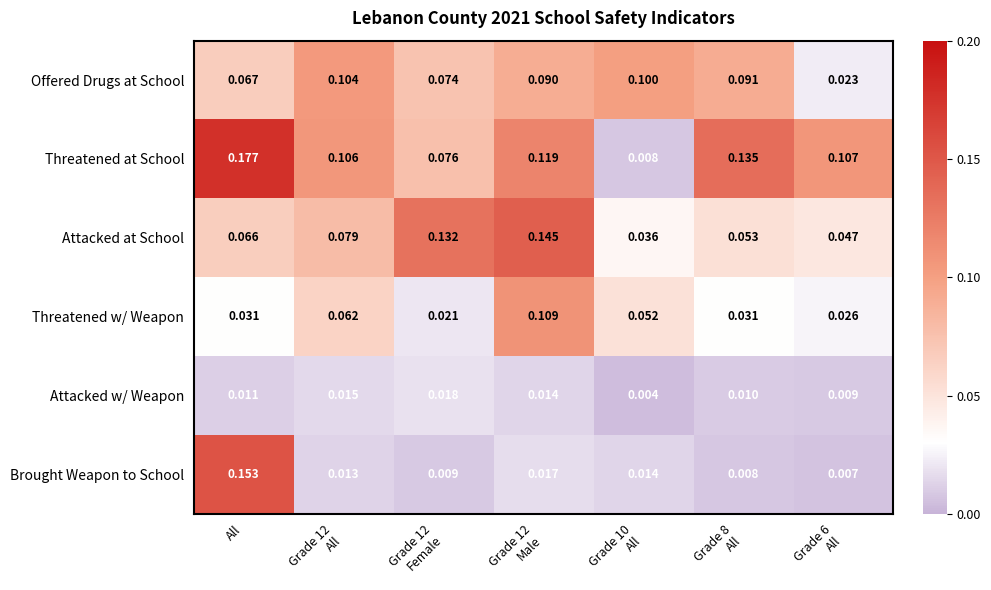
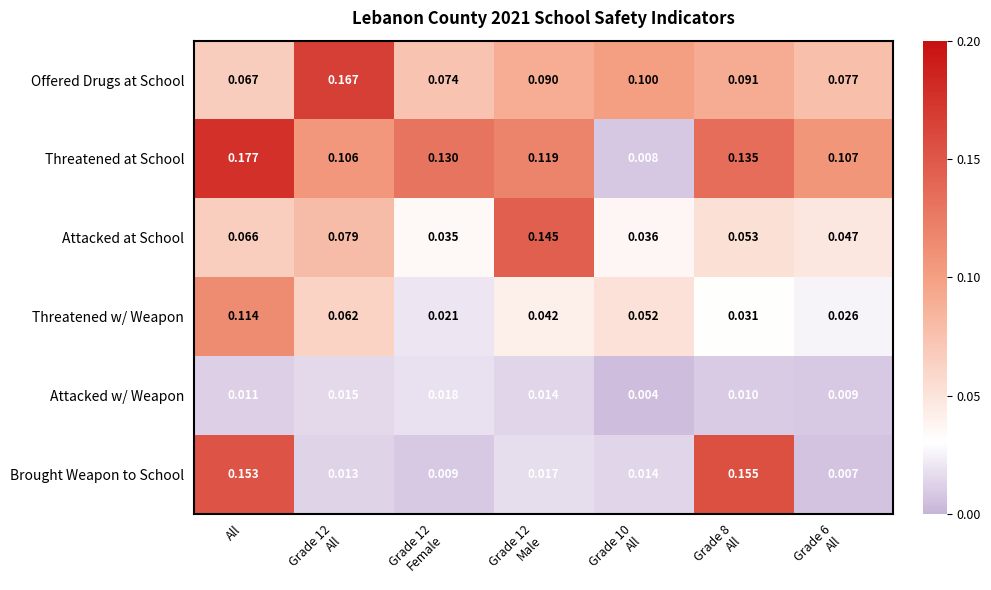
  {
    "Offered Drugs at School": {
      "All": 0.067,
-     "Grade 12 All": 0.104,
+     "Grade 12 All": 0.167,
      "Grade 12 Female": 0.074,
      "Grade 12 Male": 0.090,
      "Grade 10 All": 0.100,
      "Grade 8 All": 0.091,
-     "Grade 6 All": 0.023
+     "Grade 6 All": 0.077
    },
    "Threatened at School": {
      "All": 0.177,
      "Grade 12 All": 0.106,
-     "Grade 12 Female": 0.076,
+     "Grade 12 Female": 0.130,
      "Grade 12 Male": 0.119,
      "Grade 10 All": 0.008,
      "Grade 8 All": 0.135,
      "Grade 6 All": 0.107
    },
    "Attacked at School": {
      "All": 0.066,
      "Grade 12 All": 0.079,
-     "Grade 12 Female": 0.132,
+     "Grade 12 Female": 0.035,
      "Grade 12 Male": 0.145,
      "Grade 10 All": 0.036,
      "Grade 8 All": 0.053,
      "Grade 6 All": 0.047
    },
    "Threatened w/ Weapon": {
-     "All": 0.031,
+     "All": 0.114,
      "Grade 12 All": 0.062,
      "Grade 12 Female": 0.021,
-     "Grade 12 Male": 0.109,
+     "Grade 12 Male": 0.042,
      "Grade 10 All": 0.052,
      "Grade 8 All": 0.031,
      "Grade 6 All": 0.026
    },
    "Attacked w/ Weapon": {
      "All": 0.011,
      "Grade 10 All": 0.004,
      "Grade 8 All": 0.010,
      "Grade 6 All": 0.009
    },
    "Brought Weapon to School": {
      "All": 0.153,
      "Grade 12 Female": 0.009,
-     "Grade 8 All": 0.008,
+     "Grade 8 All": 0.155,
      "Grade 6 All": 0.007
    }
  }
